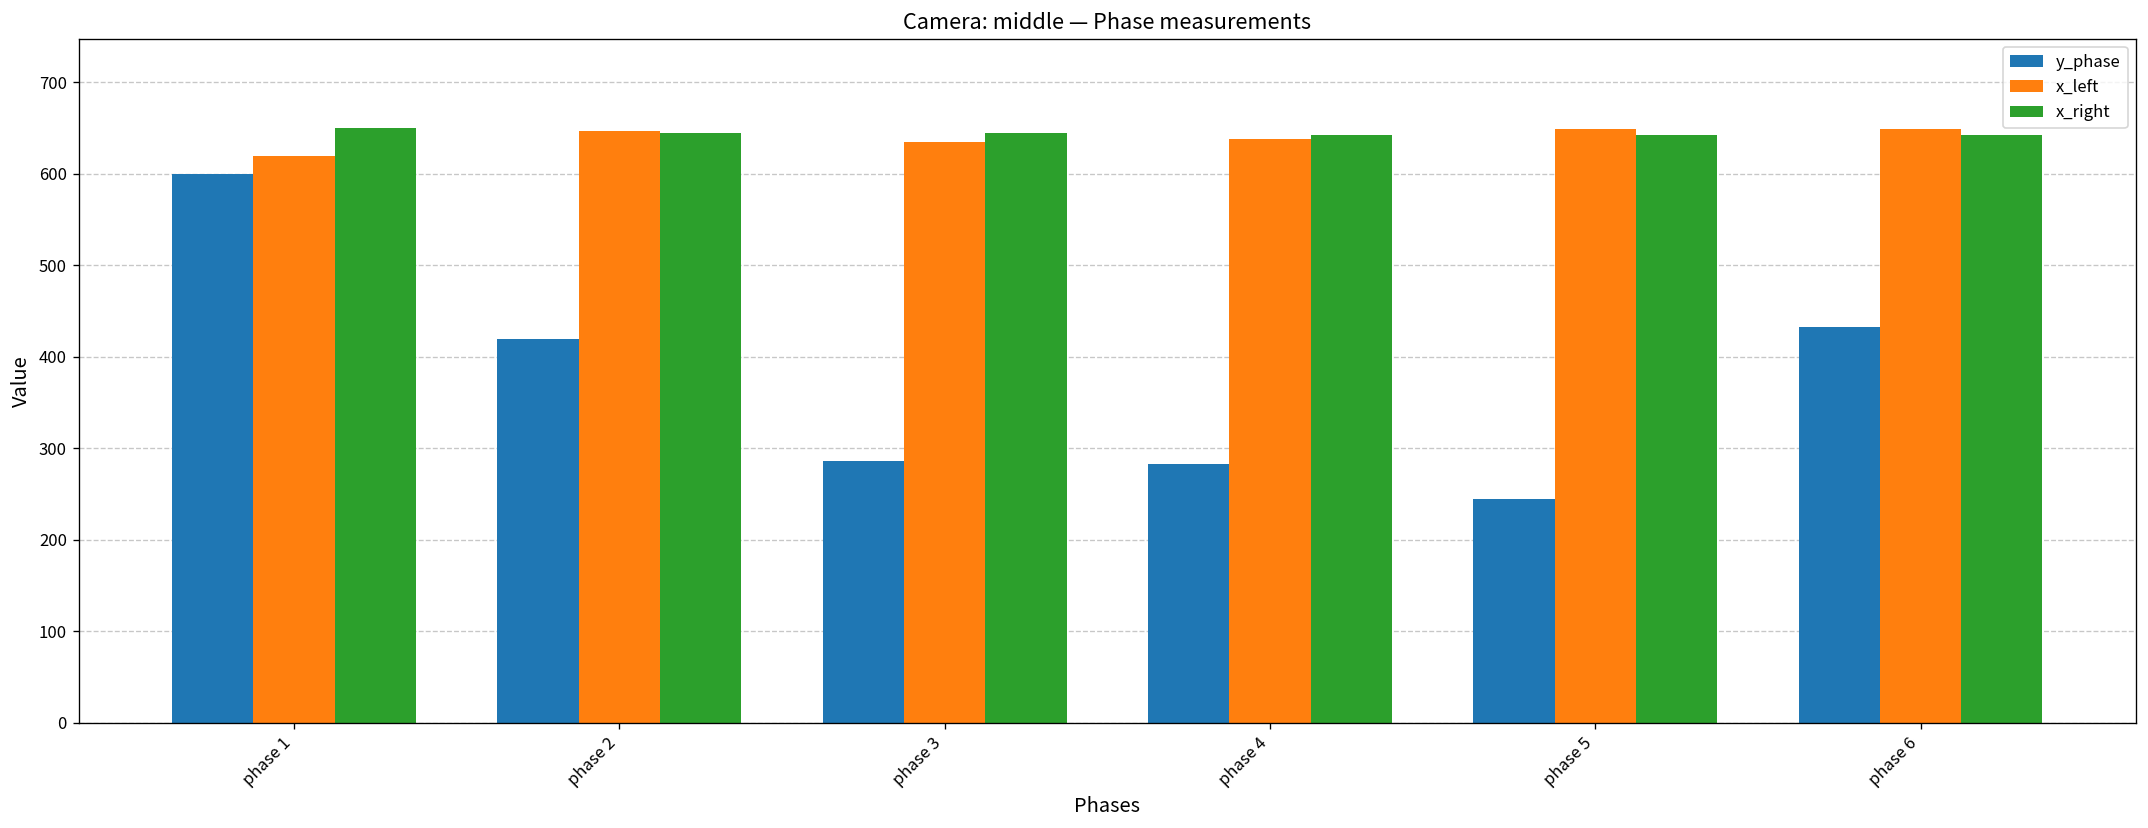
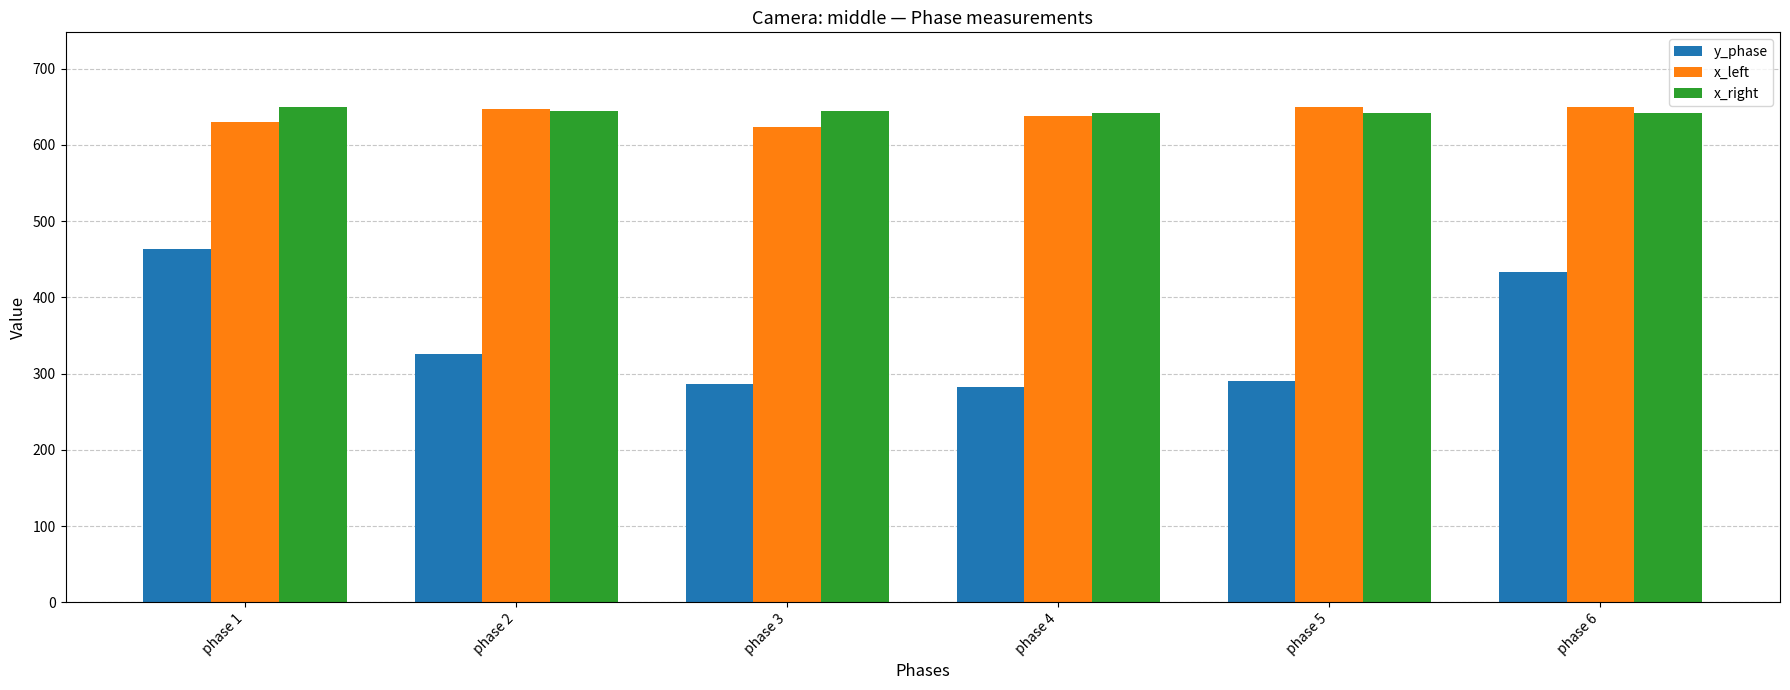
  {
    "y_phase": {
-     "phase 1": 600,
-     "phase 2": 420,
+     "phase 1": 460,
+     "phase 2": 330,
      "phase 3": 290,
      "phase 4": 280,
-     "phase 5": 250,
+     "phase 5": 290,
      "phase 6": 430
    },
    "x_left": {
-     "phase 1": 620,
+     "phase 1": 630,
      "phase 2": 650,
-     "phase 3": 640,
+     "phase 3": 620,
      "phase 4": 640,
      "phase 5": 650,
      "phase 6": 650
    },
    "x_right": {
      "phase 1": 650,
      "phase 2": 650,
      "phase 3": 650,
      "phase 4": 640,
      "phase 5": 640,
      "phase 6": 640
    }
  }
